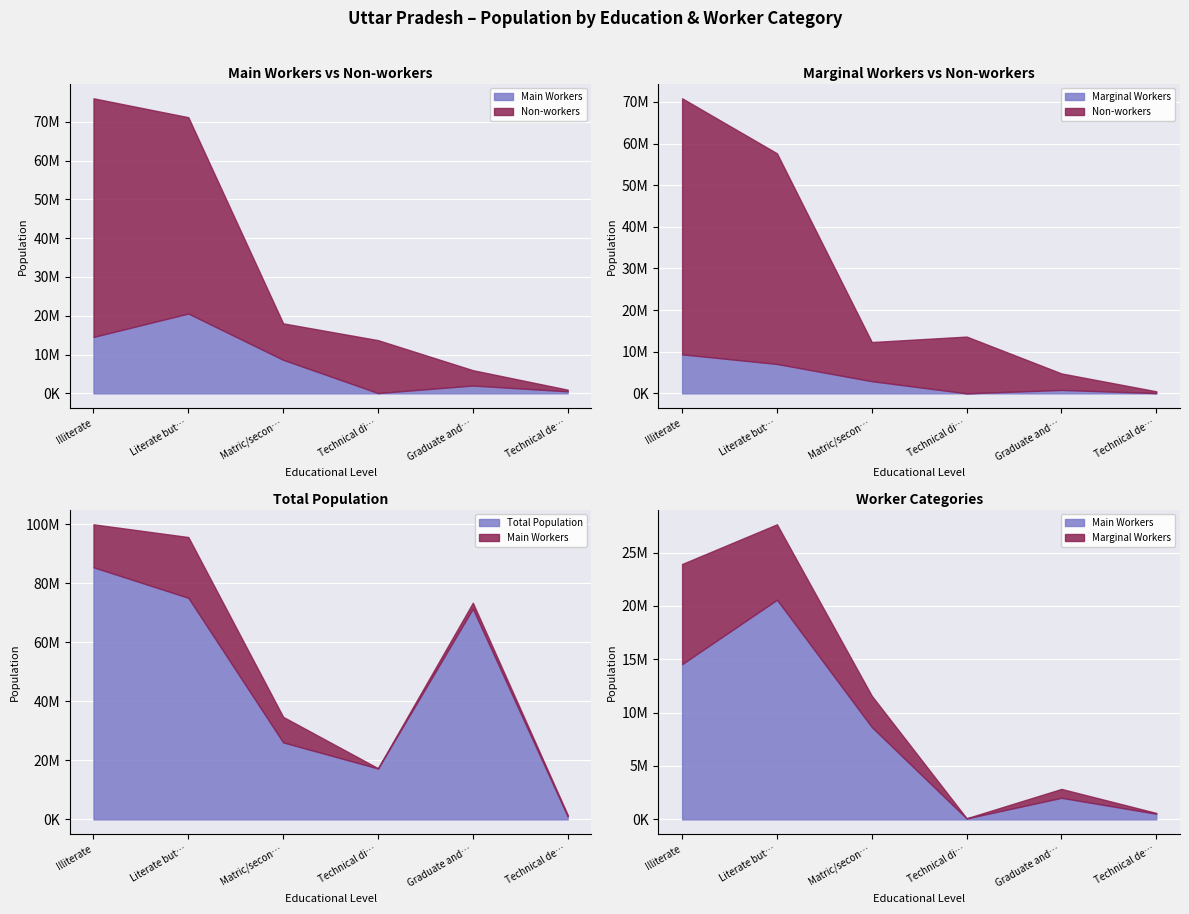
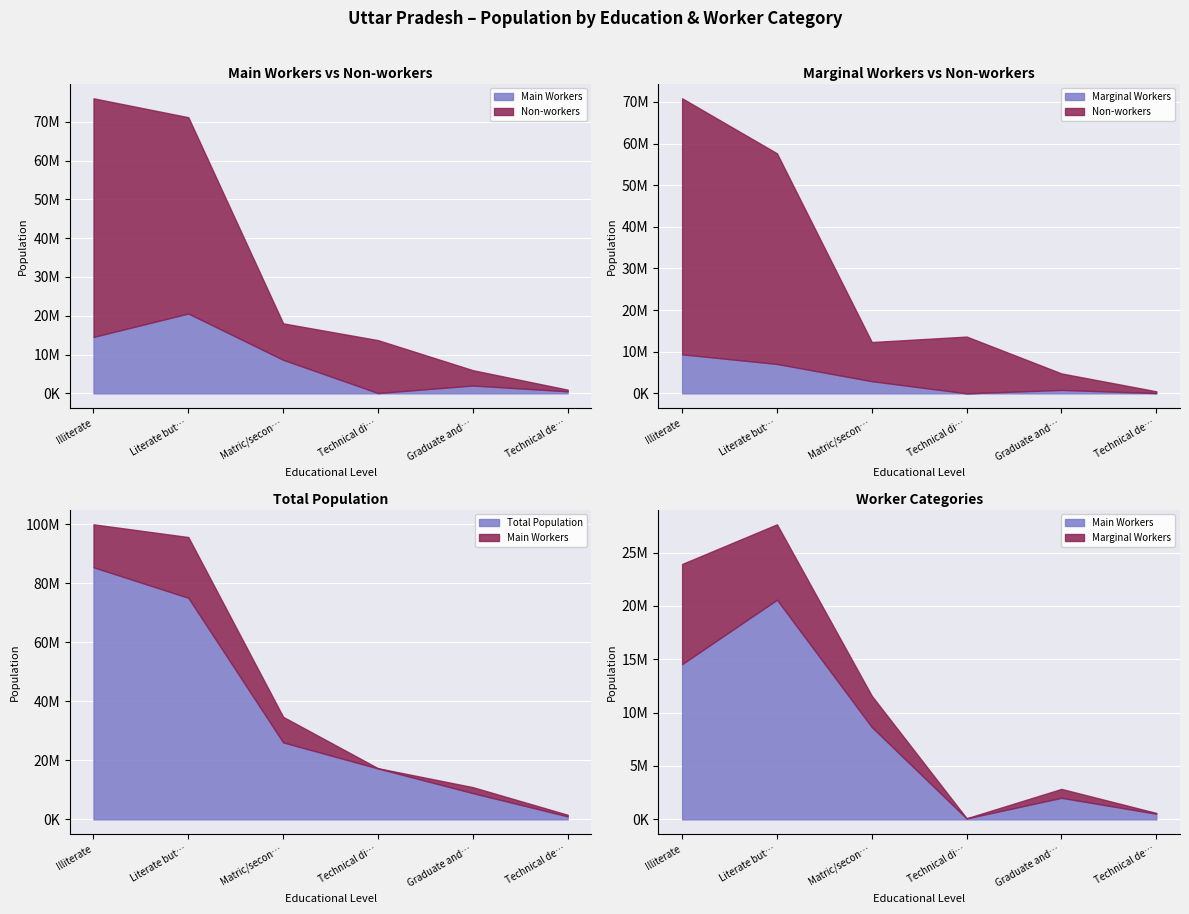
  {
    "Main Workers vs Non-workers": {
      "Main Workers": {
        "Illiterate": 15000000,
        "Literate but…": 21000000,
        "Matric/secon…": 9000000,
        "Graduate and…": 2000000
      },
      "Non-workers": {
        "Illiterate": 61000000,
        "Literate but…": 51000000,
        "Matric/secon…": 9000000,
        "Technical di…": 14000000,
        "Graduate and…": 4000000
      }
    },
    "Marginal Workers vs Non-workers": {
      "Non-workers": {
        "Illiterate": 61000000,
        "Literate but…": 51000000,
        "Matric/secon…": 9000000,
        "Technical di…": 14000000,
        "Graduate and…": 4000000
      }
    },
    "Total Population": {
      "Total Population": {
        "Illiterate": 85000000,
        "Literate but…": 75000000,
        "Matric/secon…": 26000000,
-       "Graduate and…": 71000000
+       "Graduate and…": 9000000
      }
    },
    "Worker Categories": {
      "Main Workers": {
        "Illiterate": 14500000,
        "Literate but…": 20600000,
        "Matric/secon…": 8600000,
        "Graduate and…": 2000000
      },
      "Marginal Workers": {
        "Illiterate": 9400000,
        "Literate but…": 7100000,
        "Matric/secon…": 2900000,
        "Graduate and…": 800000
      }
    }
  }
